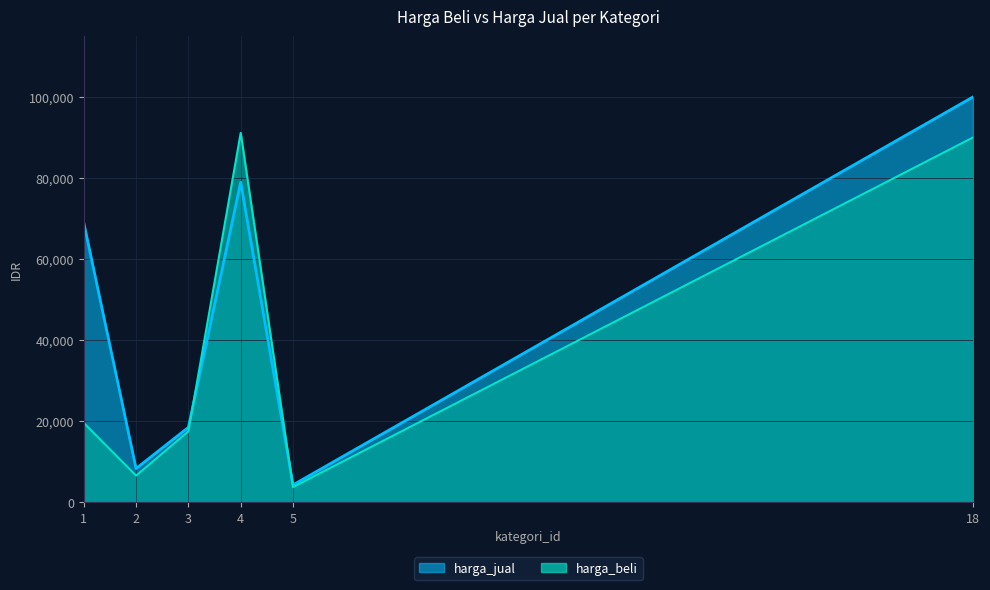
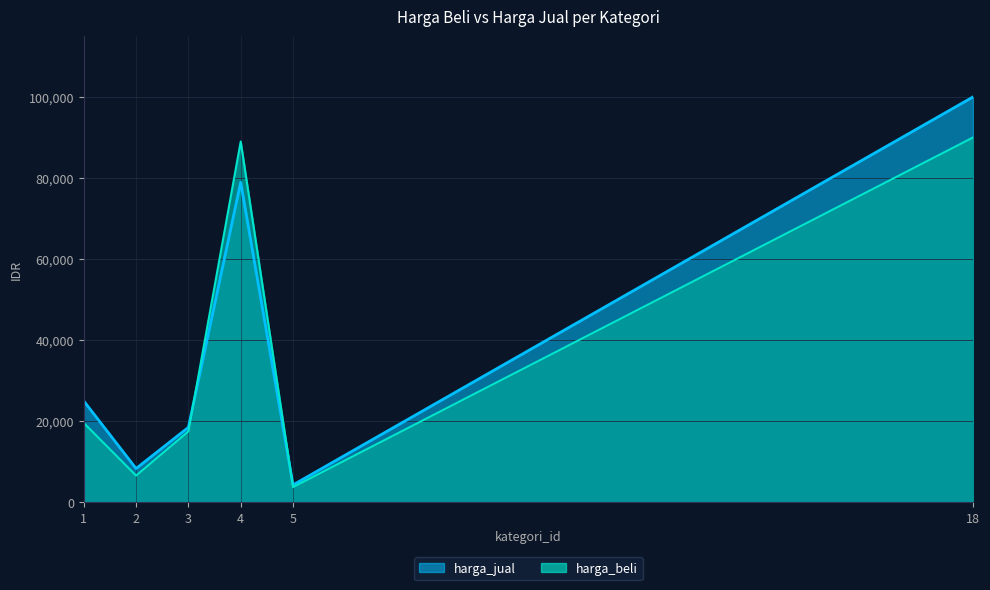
  {
    "harga_jual": {
-     "1": "69,000",
+     "1": "25,000",
      "2": "8,000",
      "3": "19,000",
      "4": "79,000",
      "18": "100,000"
    },
    "harga_beli": {
      "1": "20,000",
      "2": "7,000",
      "3": "18,000",
-     "4": "91,000",
+     "4": "89,000",
      "18": "90,000"
    }
  }
